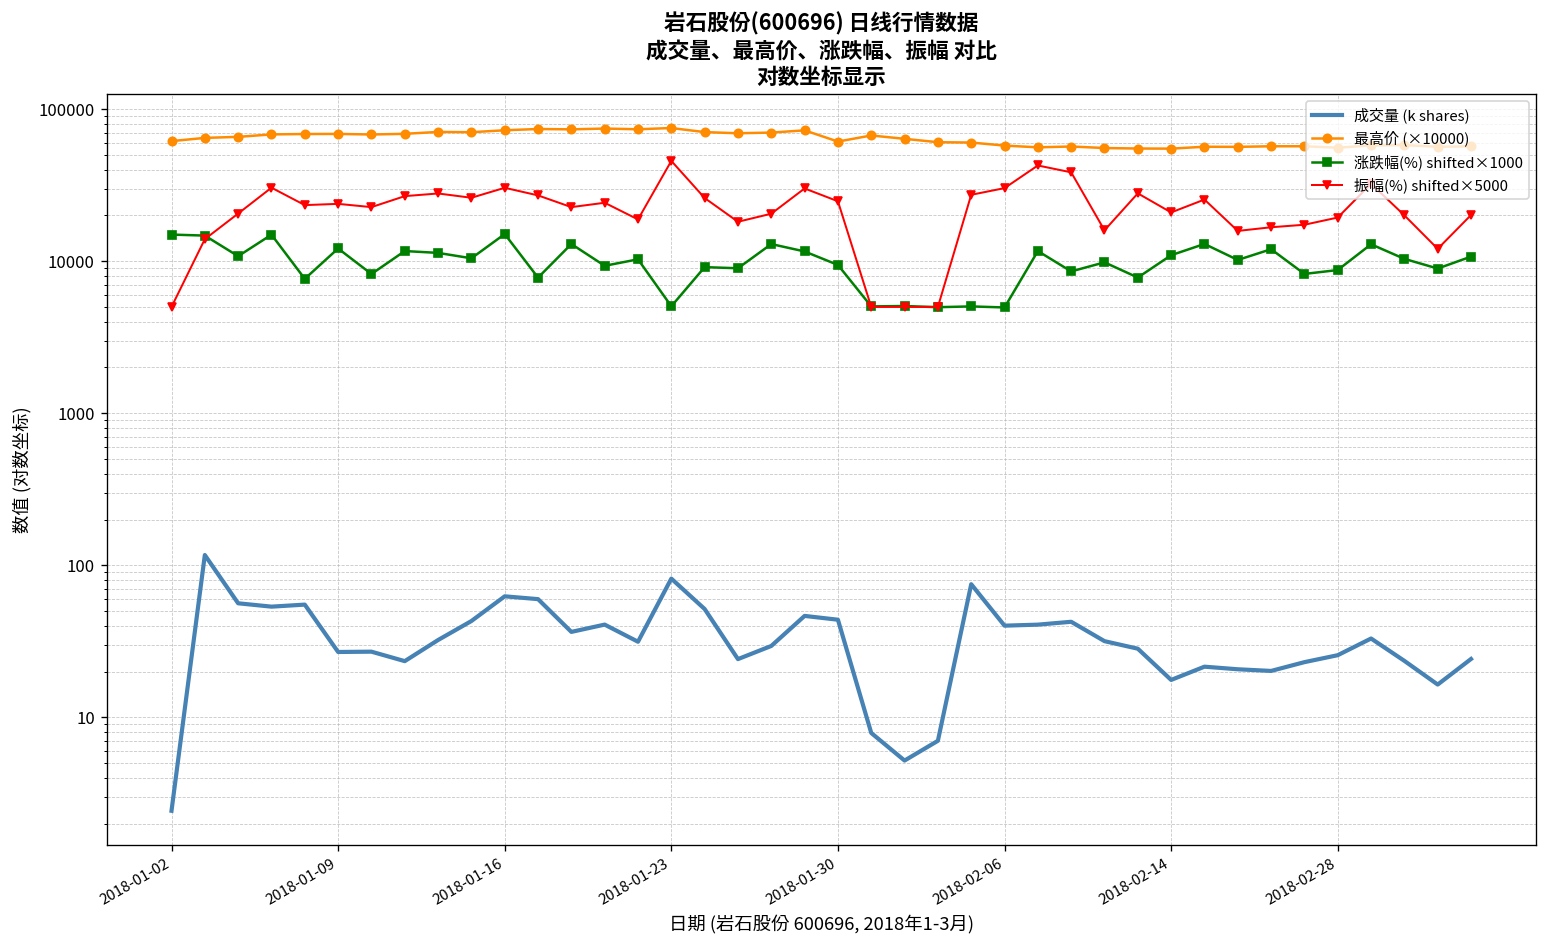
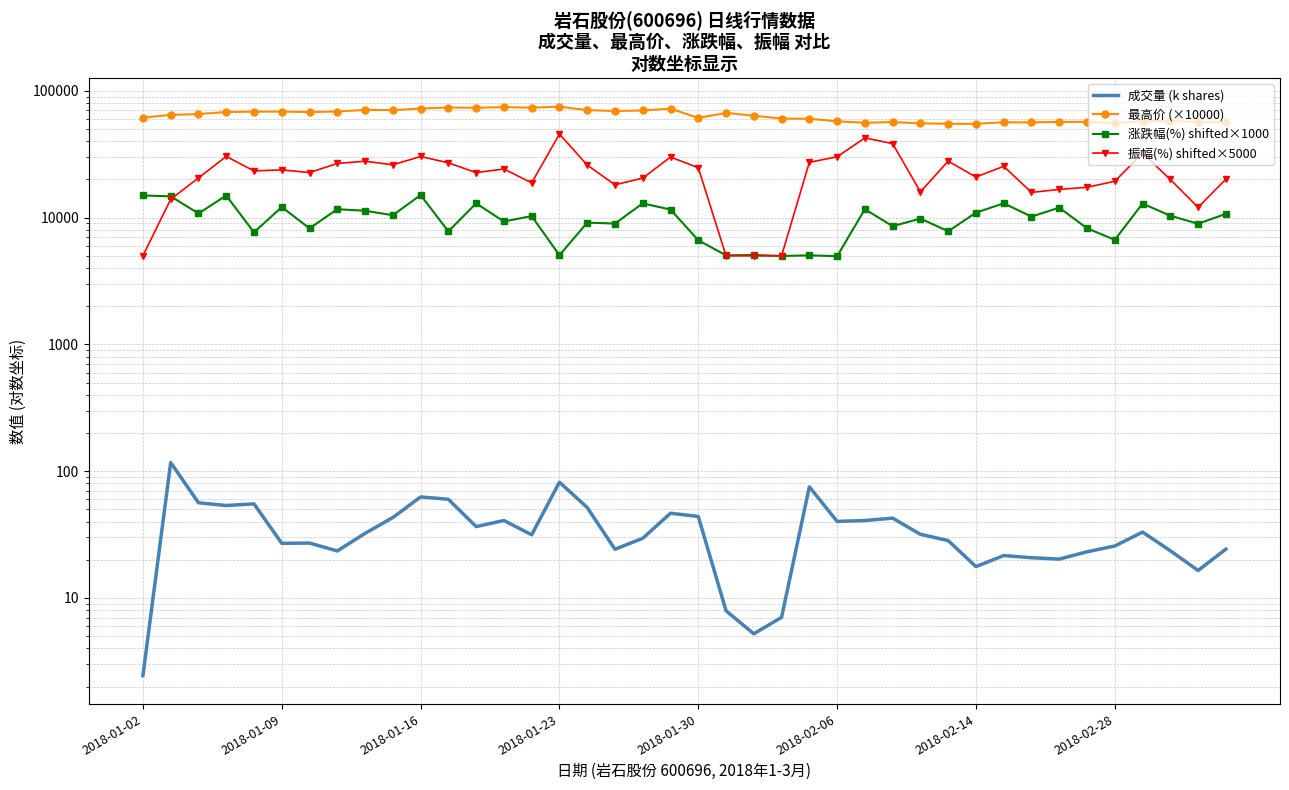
  {
    "成交量 (k shares)": {
      "2018-01-02": 2.4,
      "2018-01-09": 27,
      "2018-01-16": 60,
      "2018-01-23": 80,
      "2018-01-30": 44,
      "2018-02-06": 40,
      "2018-02-14": 18,
      "2018-02-28": 26
    },
    "最高价 (×10000)": {
      "2018-01-02": 60000,
      "2018-01-09": 70000,
      "2018-01-16": 70000,
      "2018-01-23": 80000,
      "2018-01-30": 60000,
      "2018-02-06": 60000,
      "2018-02-14": 55000
    },
    "涨跌幅(%) shifted×1000": {
      "2018-01-02": 15000,
      "2018-01-09": 12000,
      "2018-01-16": 15000,
      "2018-01-23": 5100,
-     "2018-01-30": 9000,
+     "2018-01-30": 7000,
      "2018-02-06": 5000,
      "2018-02-14": 11000,
-     "2018-02-28": 9000
+     "2018-02-28": 7000
    },
    "振幅(%) shifted×5000": {
      "2018-01-02": 5000,
      "2018-01-09": 24000,
      "2018-01-16": 30000,
      "2018-01-23": 46000,
      "2018-01-30": 25000,
      "2018-02-06": 30000,
      "2018-02-14": 21000,
      "2018-02-28": 19000
    }
  }
